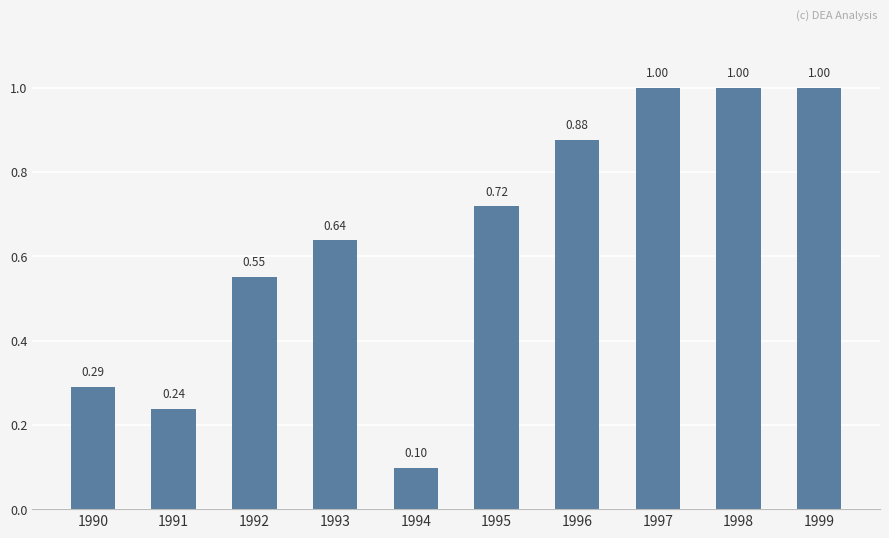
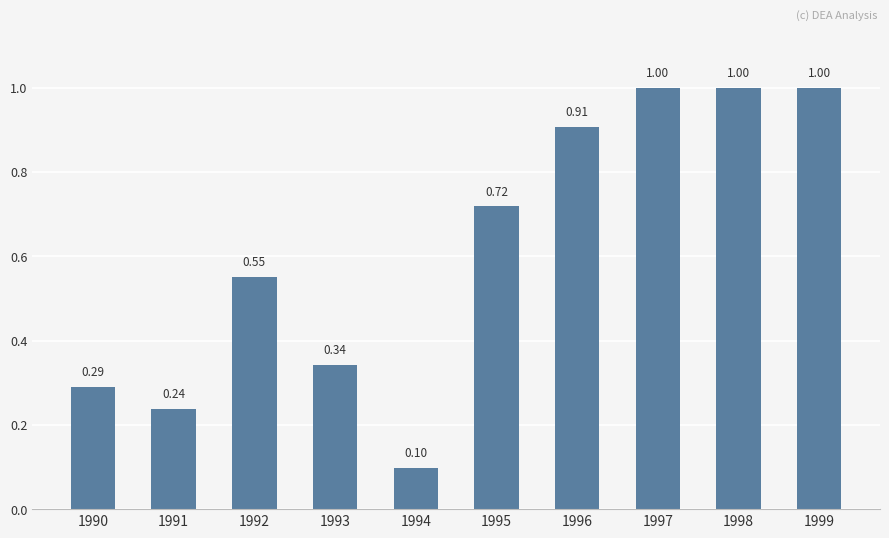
  {
    "1990": 0.29,
    "1991": 0.24,
    "1992": 0.55,
-   "1993": 0.64,
+   "1993": 0.34,
    "1994": 0.10,
    "1995": 0.72,
-   "1996": 0.88,
+   "1996": 0.91,
    "1997": 1.00,
    "1998": 1.00,
    "1999": 1.00
  }
